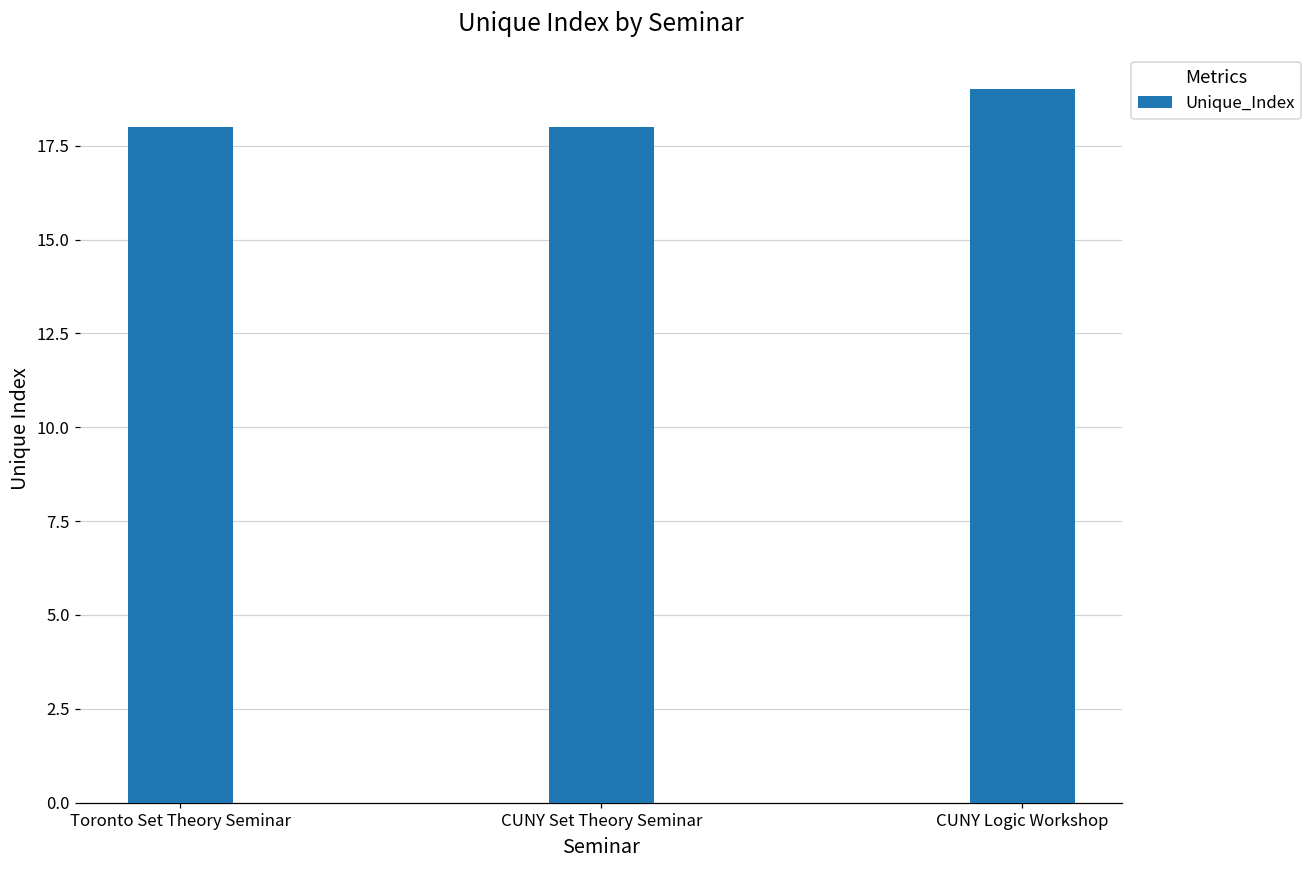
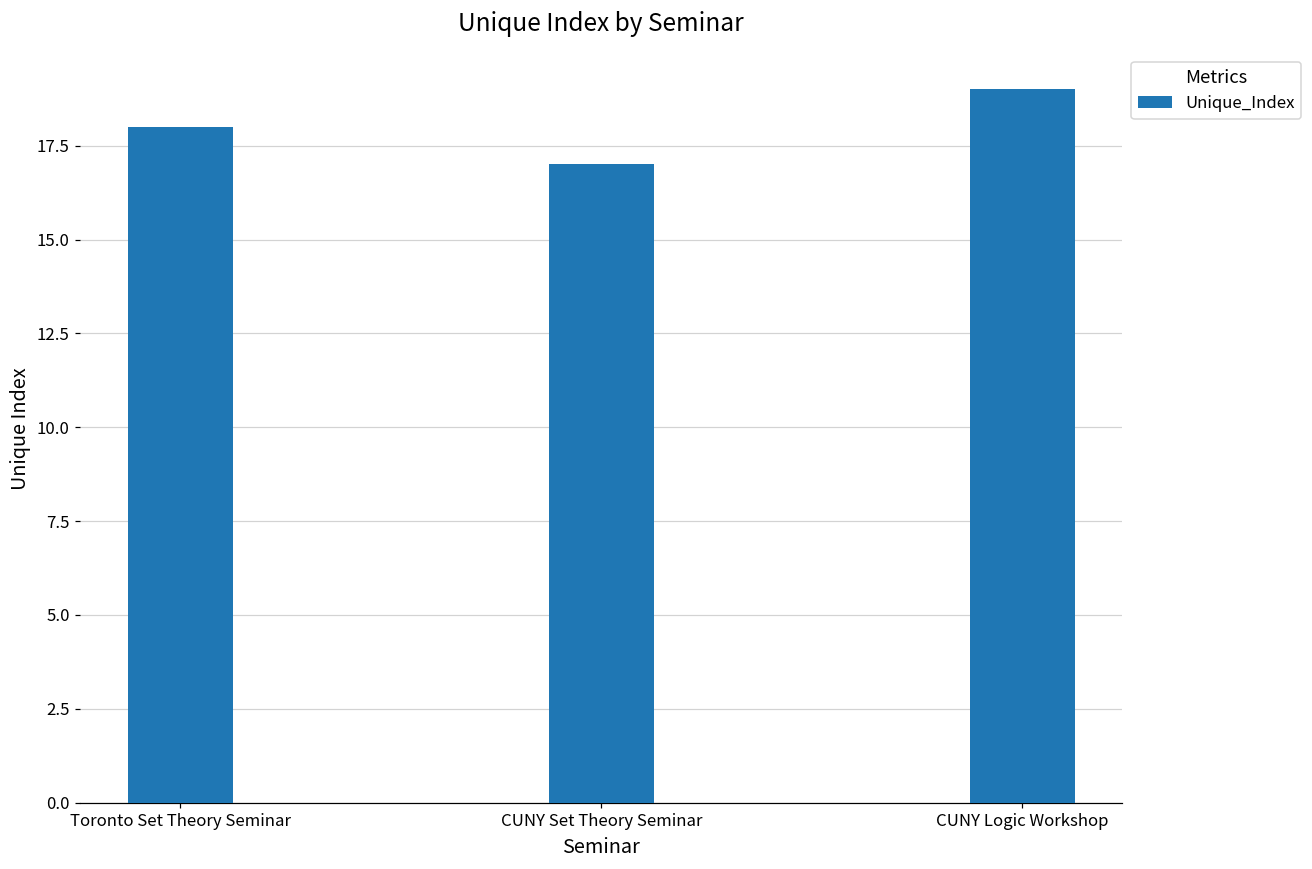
  {
    "Toronto Set Theory Seminar": 18,
-   "CUNY Set Theory Seminar": 18,
+   "CUNY Set Theory Seminar": 17,
    "CUNY Logic Workshop": 19
  }
